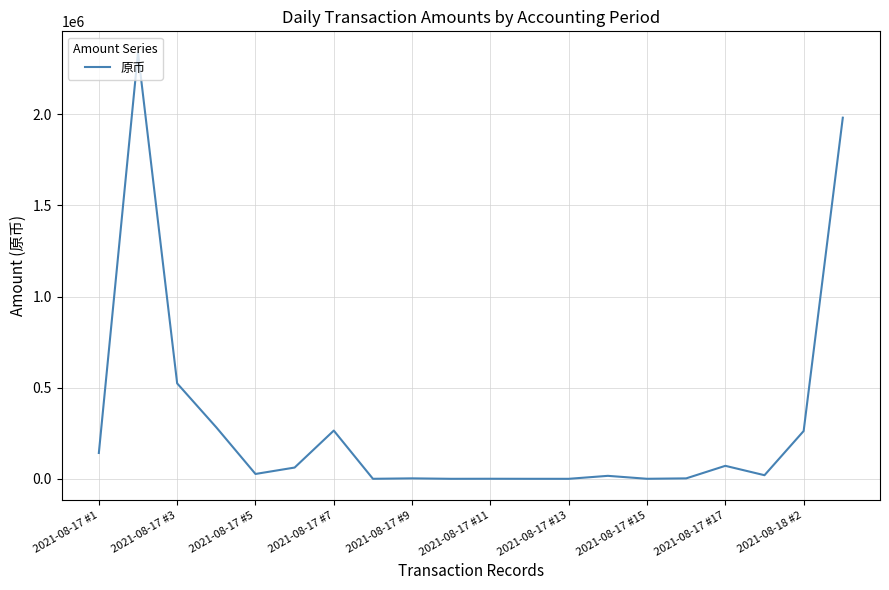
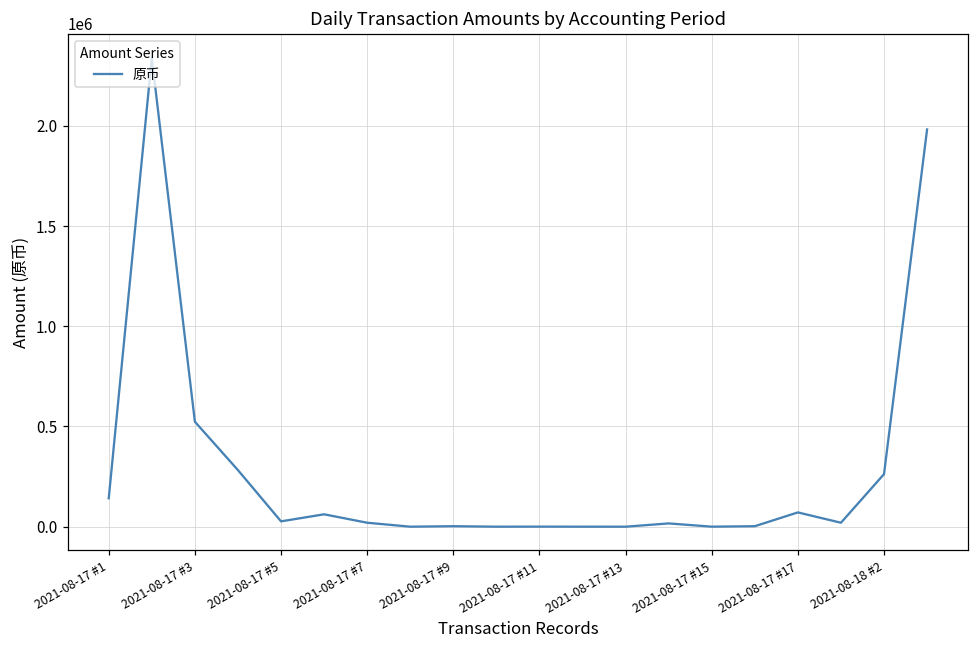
  {
    "2021-08-17 #1": 140000,
    "2021-08-17 #3": 520000,
    "2021-08-17 #5": 30000,
-   "2021-08-17 #7": 260000,
+   "2021-08-17 #7": 20000,
    "2021-08-17 #9": 0,
    "2021-08-17 #11": 0,
    "2021-08-17 #13": 0,
    "2021-08-17 #15": 0,
    "2021-08-17 #17": 70000,
    "2021-08-18 #2": 260000
  }
